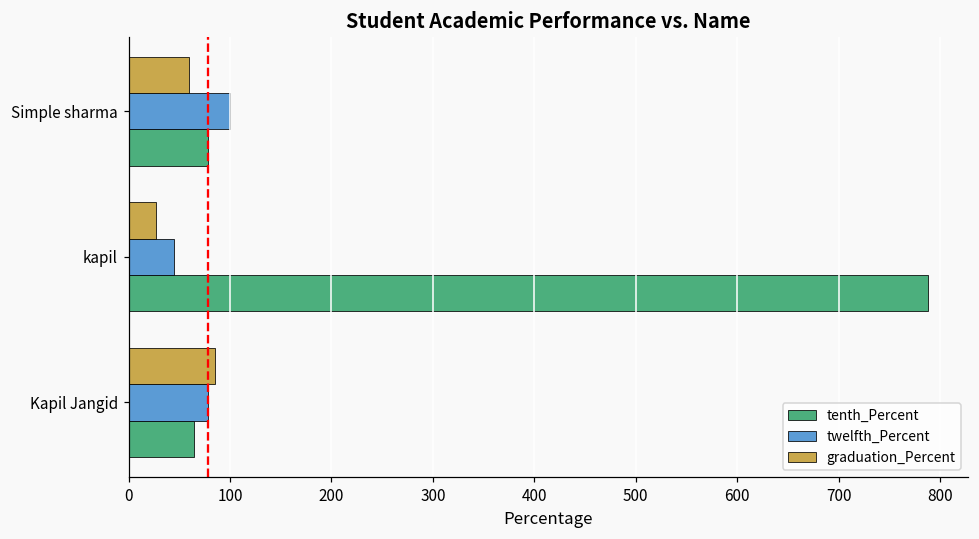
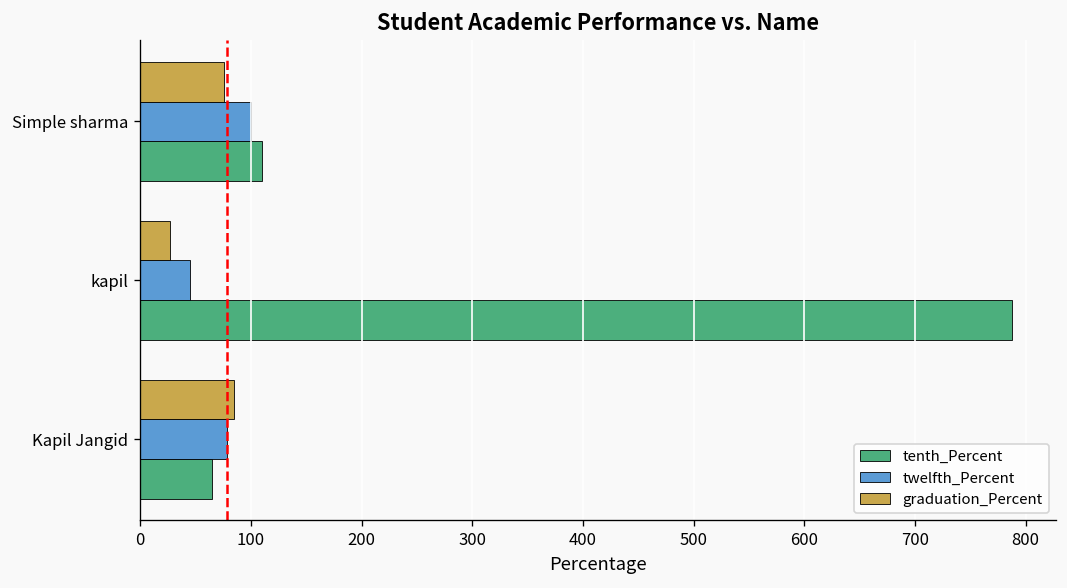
  {
    "tenth_Percent": {
-     "Simple sharma": 80,
+     "Simple sharma": 110,
      "kapil": 790,
      "Kapil Jangid": 70
    },
    "twelfth_Percent": {
      "Simple sharma": 100,
      "kapil": 50,
      "Kapil Jangid": 80
    },
    "graduation_Percent": {
-     "Simple sharma": 60,
+     "Simple sharma": 80,
      "kapil": 30,
      "Kapil Jangid": 90
    }
  }
